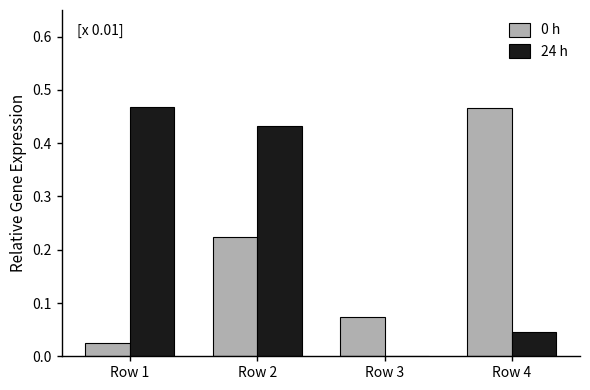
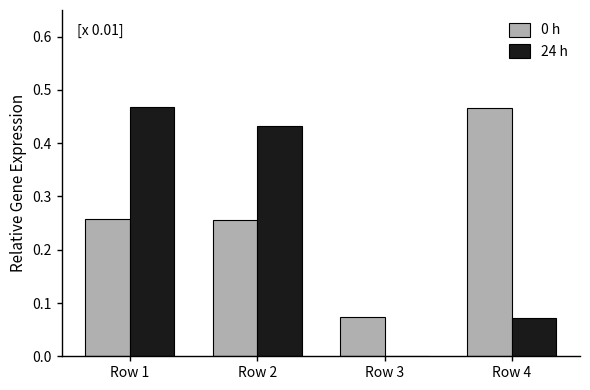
  {
    "0 h": {
-     "Row 1": 0.03,
-     "Row 2": 0.22,
+     "Row 1": 0.26,
+     "Row 2": 0.26,
      "Row 3": 0.07,
      "Row 4": 0.47
    },
    "24 h": {
      "Row 1": 0.47,
      "Row 2": 0.43,
-     "Row 4": 0.05
+     "Row 4": 0.07
    }
  }
